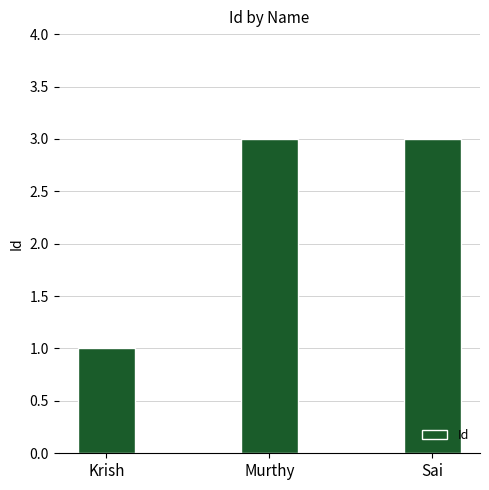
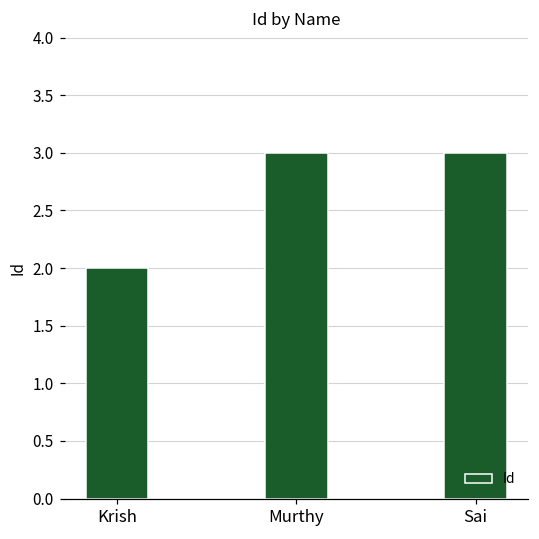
  {
-   "Krish": 1,
+   "Krish": 2,
    "Murthy": 3,
    "Sai": 3
  }
